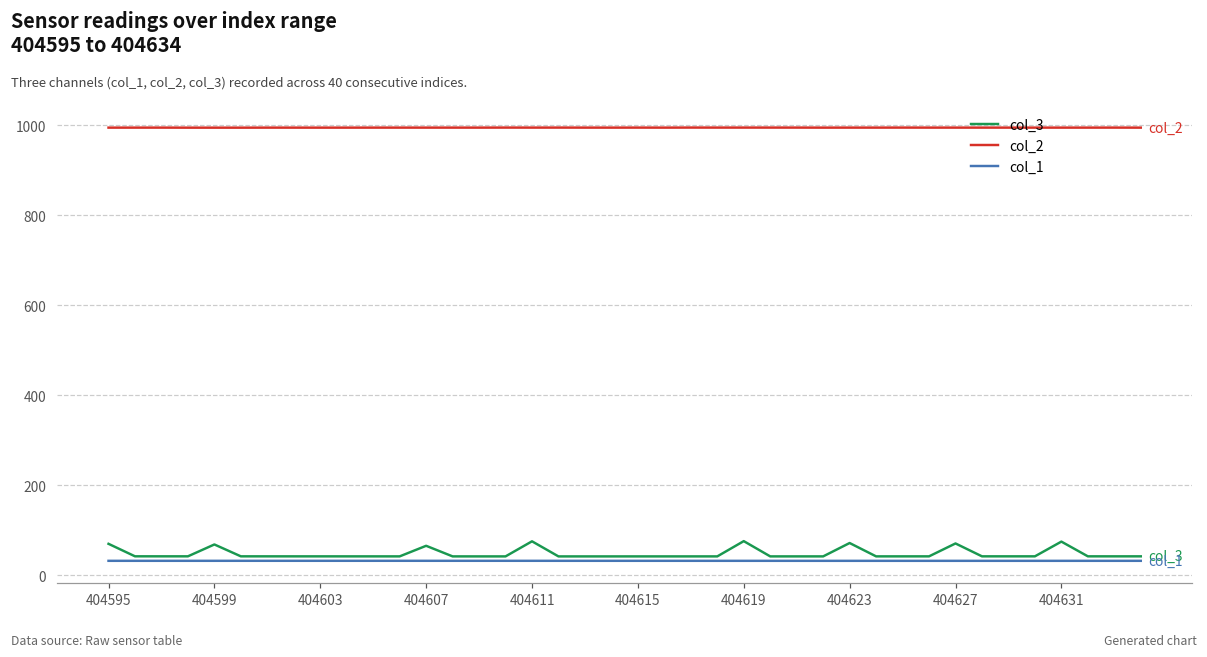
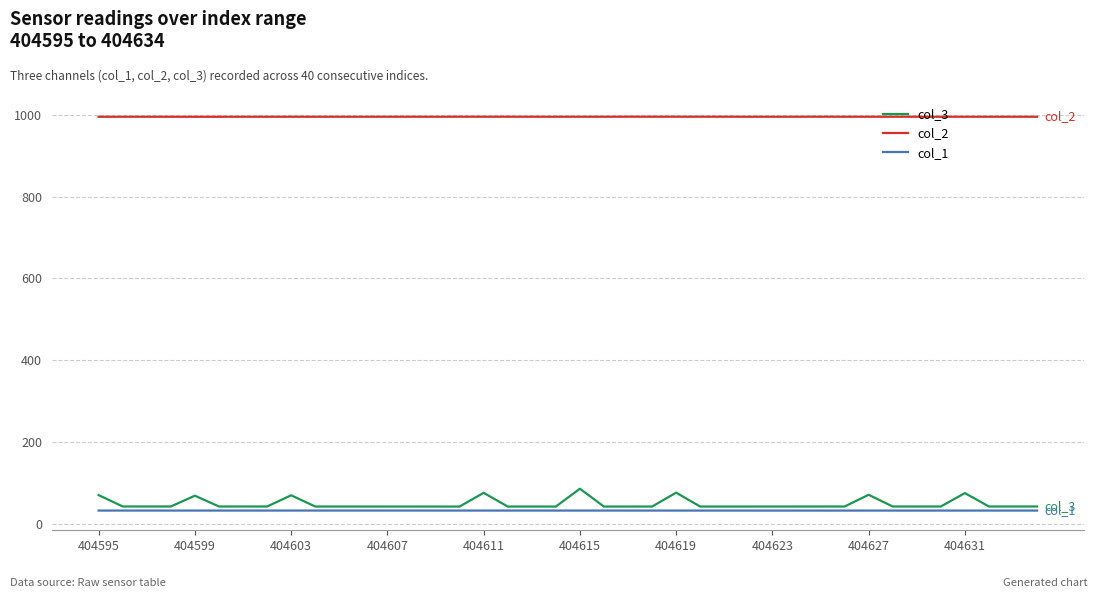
  {
    "col_3": {
      "404595": 70,
      "404599": 70,
-     "404603": 40,
-     "404607": 70,
+     "404603": 70,
+     "404607": 40,
      "404611": 80,
-     "404615": 40,
+     "404615": 90,
      "404619": 80,
-     "404623": 70,
+     "404623": 40,
      "404627": 70,
      "404631": 80
    },
    "col_2": {
      "404595": 1000,
      "404599": 1000,
      "404603": 1000,
      "404607": 1000,
      "404611": 1000,
      "404615": 1000,
      "404619": 1000,
      "404623": 1000,
      "404627": 1000,
      "404631": 1000
    },
    "col_1": {
      "404595": 30,
      "404599": 30,
      "404603": 30,
      "404607": 30,
      "404611": 30,
      "404615": 30,
      "404619": 30,
      "404623": 30,
      "404627": 30,
      "404631": 30
    }
  }
